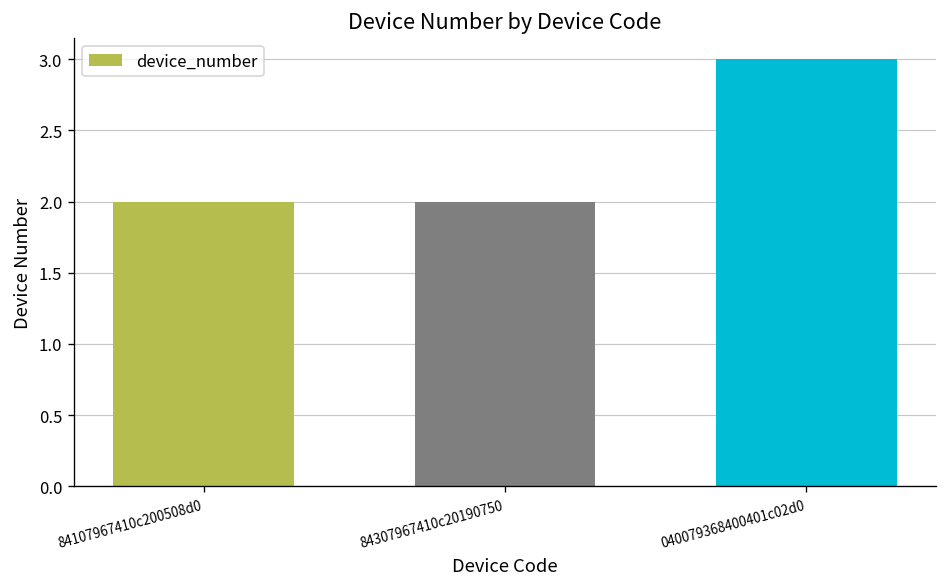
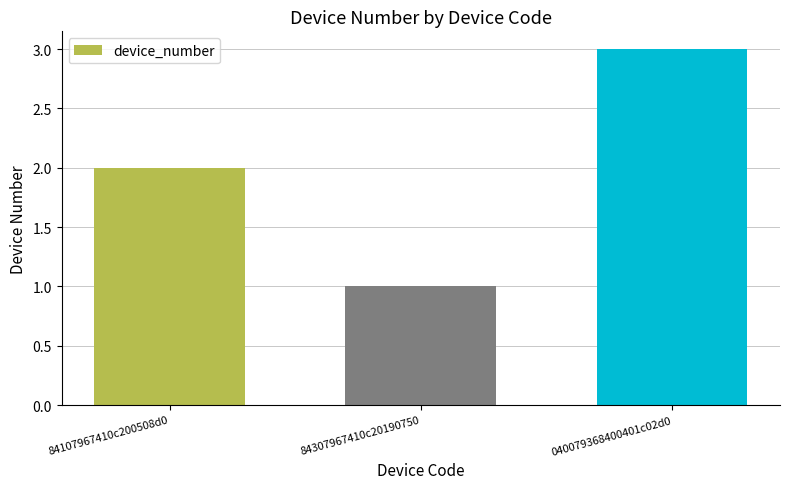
  {
    "84107967410c200508d0": 2,
-   "84307967410c20190750": 2,
+   "84307967410c20190750": 1,
    "040079368400401c02d0": 3
  }
